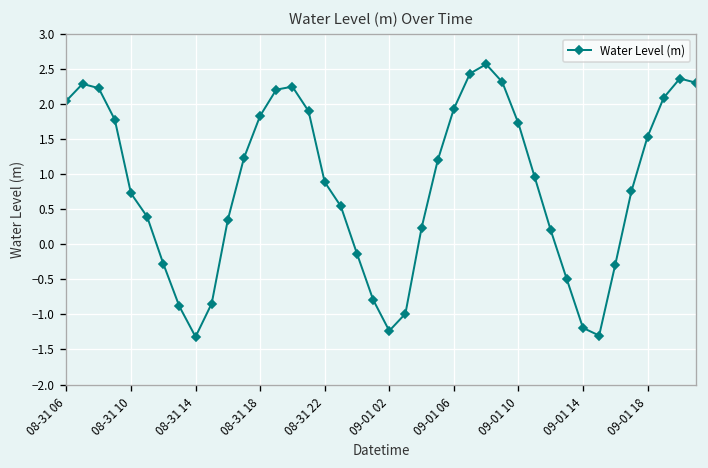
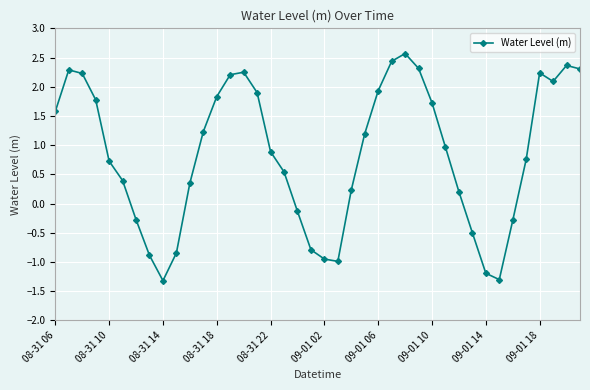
  {
-   "08-31 06": 2.0,
+   "08-31 06": 1.6,
    "08-31 10": 0.7,
    "08-31 14": -1.3,
    "08-31 18": 1.8,
    "08-31 22": 0.9,
-   "09-01 02": -1.2,
+   "09-01 02": -0.9,
    "09-01 06": 1.9,
    "09-01 10": 1.7,
    "09-01 14": -1.2,
-   "09-01 18": 1.5
+   "09-01 18": 2.2
  }
